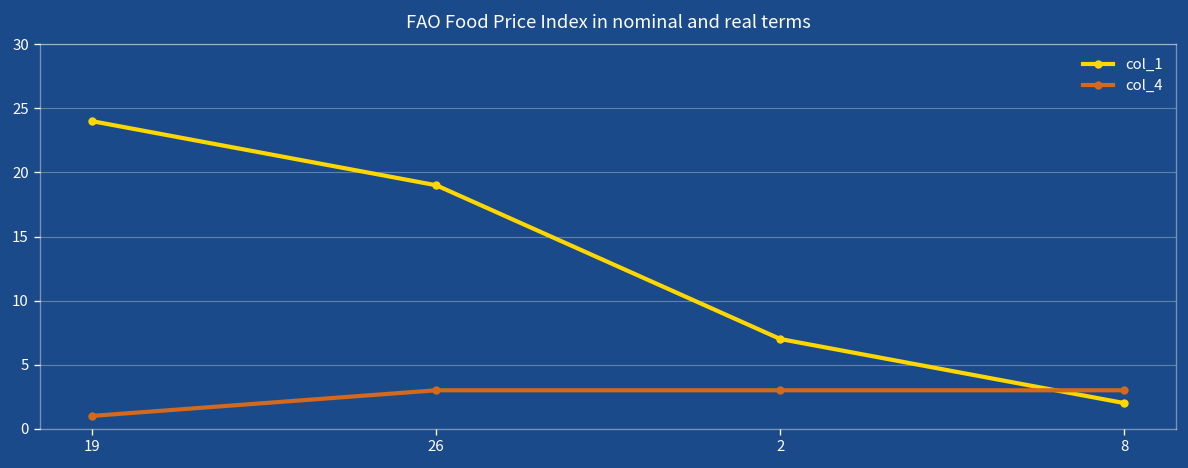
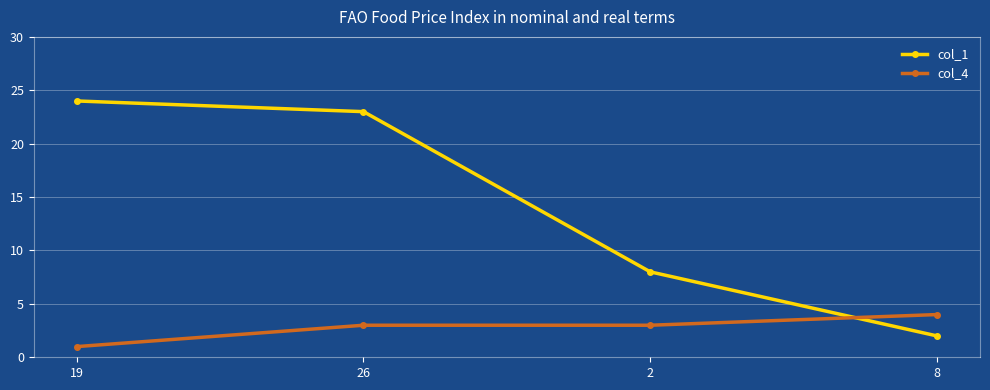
  {
    "col_1": {
      "19": 24,
-     "26": 19,
-     "2": 7,
+     "26": 23,
+     "2": 8,
      "8": 2
    },
    "col_4": {
      "19": 1,
      "26": 3,
      "2": 3,
-     "8": 3
+     "8": 4
    }
  }
